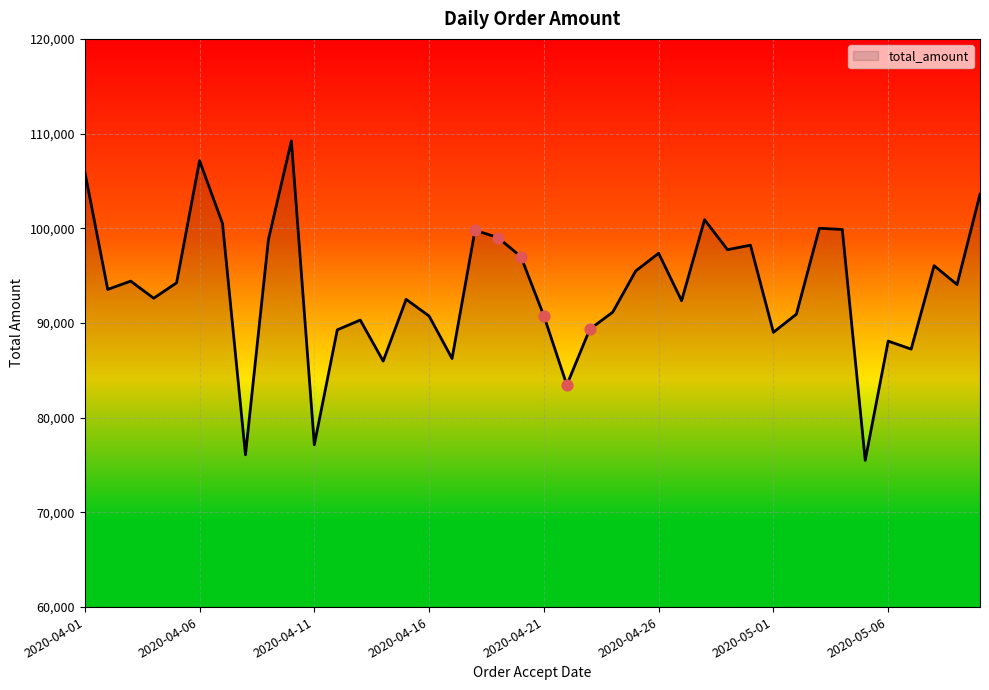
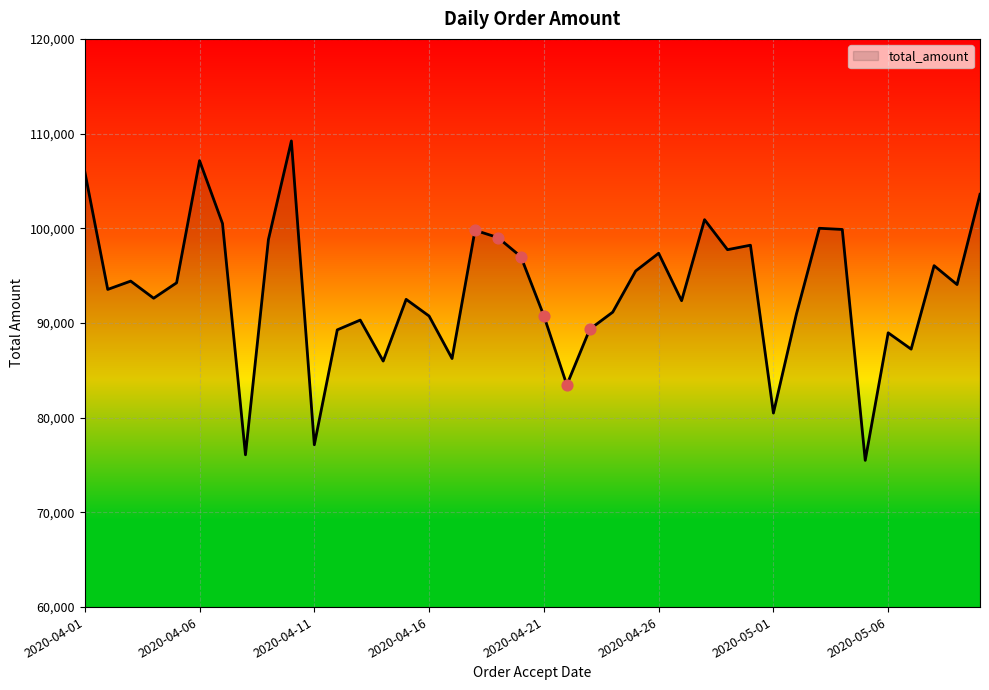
  {
    "total_amount": {
      "2020-04-01": "106,000",
      "2020-04-06": "107,000",
      "2020-04-11": "77,000",
      "2020-04-16": "91,000",
      "2020-04-26": "97,000",
-     "2020-05-01": "89,000",
-     "2020-05-06": "88,000"
+     "2020-05-01": "80,000",
+     "2020-05-06": "89,000"
    }
  }
